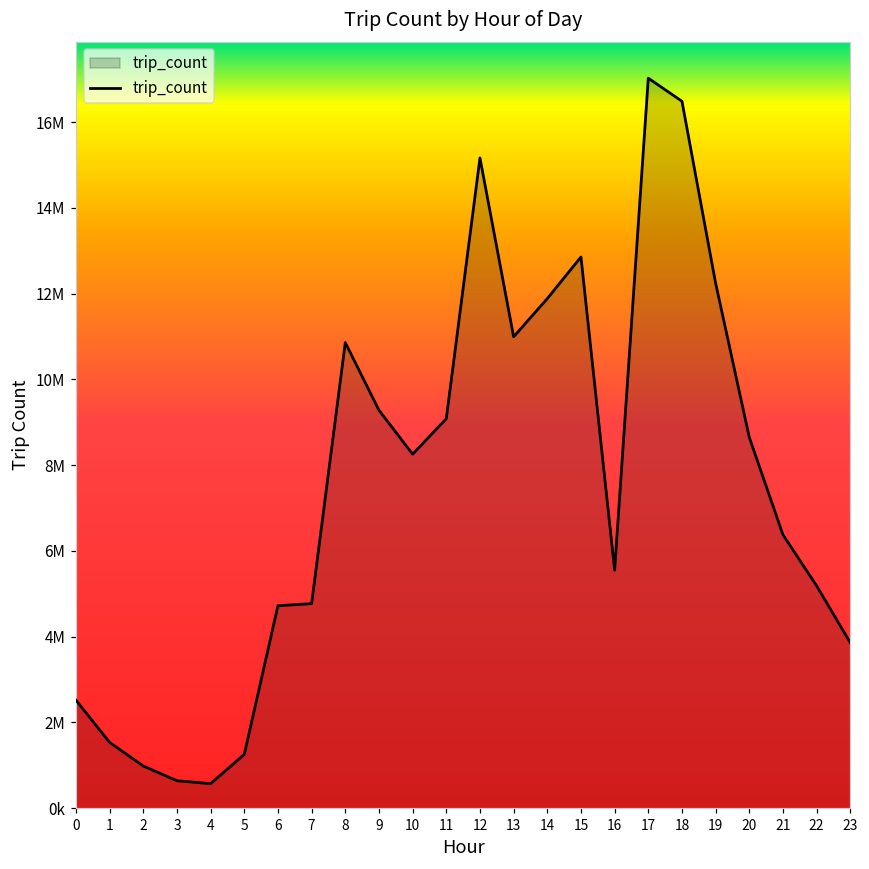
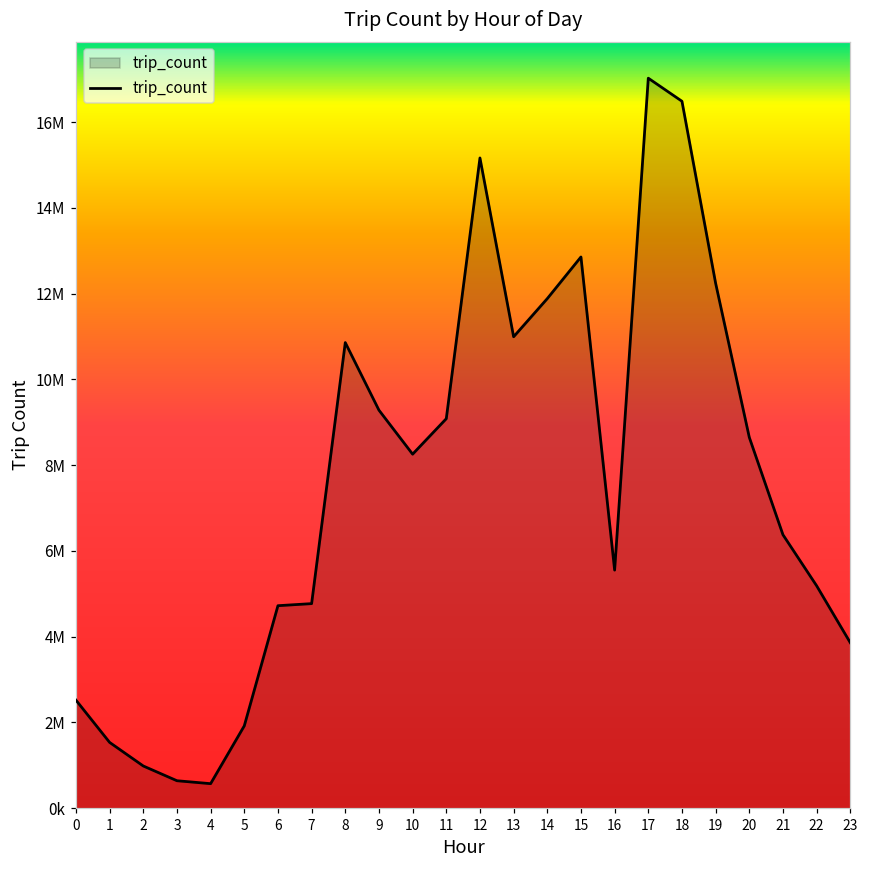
  {
    "0": 2500000,
    "1": 1500000,
    "2": 1000000,
    "3": 600000,
    "4": 600000,
-   "5": 1300000,
+   "5": 1900000,
    "6": 4700000,
    "7": 4800000,
    "8": 10900000,
    "9": 9300000,
    "10": 8300000,
    "11": 9100000,
    "12": 15200000,
    "13": 11000000,
    "14": 11900000,
    "15": 12900000,
    "16": 5600000,
    "17": 17000000,
    "18": 16500000,
    "19": 12200000,
    "20": 8600000,
    "21": 6400000,
    "22": 5200000,
    "23": 3900000
  }
